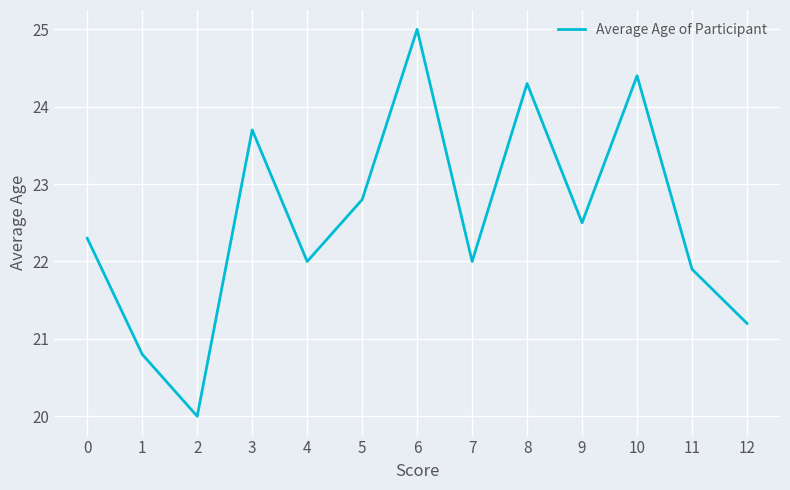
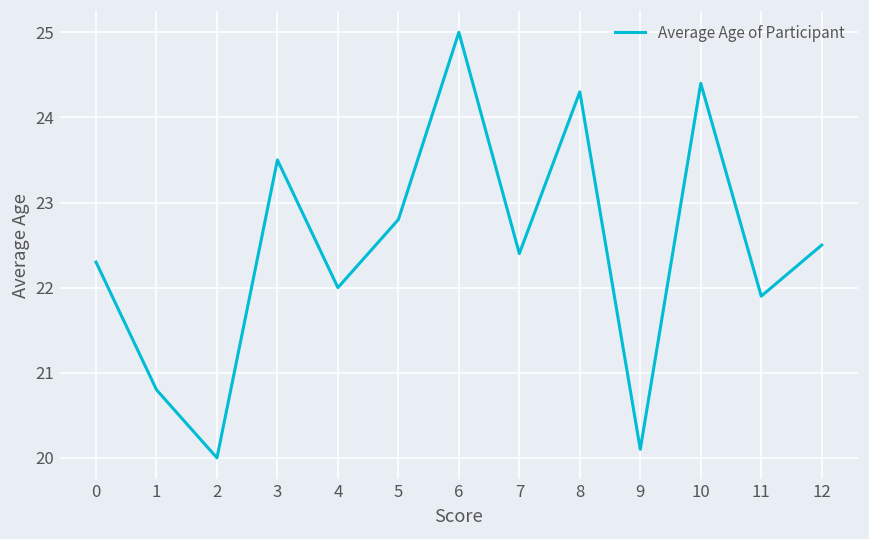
  {
    "0": 22.3,
    "1": 20.8,
    "2": 20.0,
-   "3": 23.7,
+   "3": 23.5,
    "4": 22.0,
    "5": 22.8,
    "6": 25.0,
-   "7": 22.0,
+   "7": 22.4,
    "8": 24.3,
-   "9": 22.5,
+   "9": 20.1,
    "10": 24.4,
    "11": 21.9,
-   "12": 21.2
+   "12": 22.5
  }
